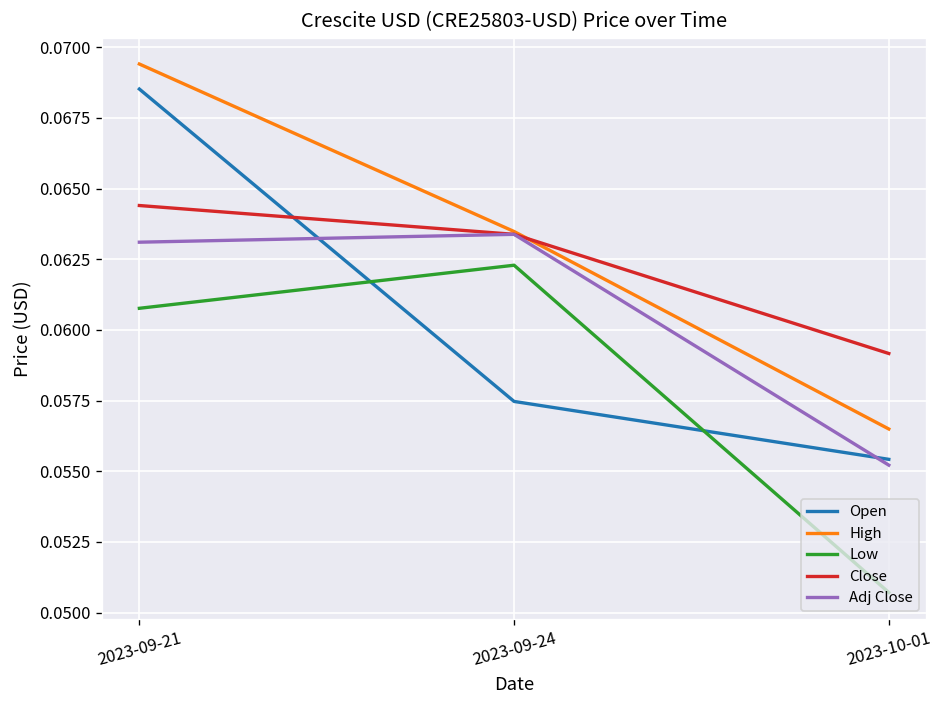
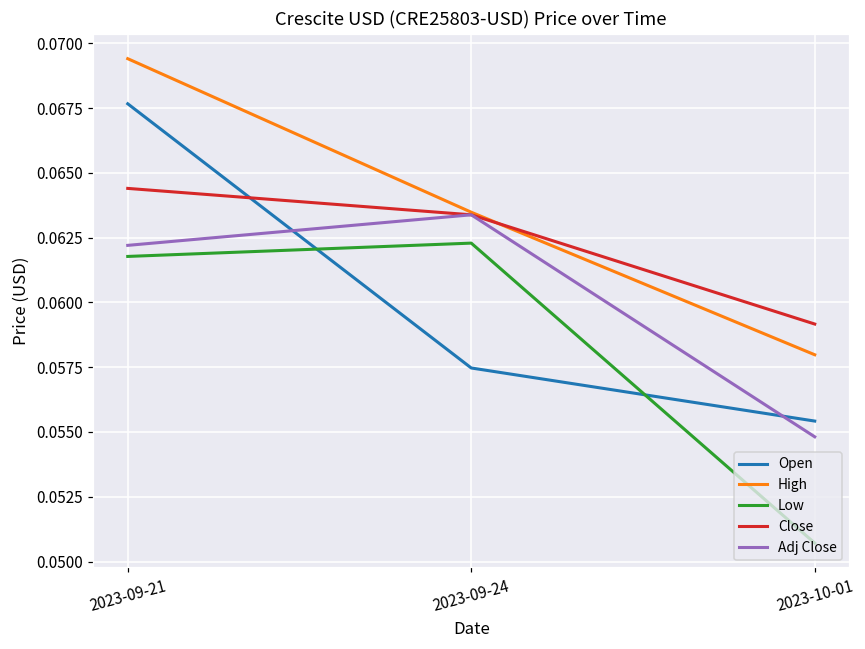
  {
    "Open": {
-     "2023-09-21": 0.0685,
+     "2023-09-21": 0.0677,
      "2023-09-24": 0.0575,
      "2023-10-01": 0.0554
    },
    "High": {
      "2023-09-21": 0.0694,
-     "2023-10-01": 0.0565
+     "2023-10-01": 0.0580
    },
    "Low": {
-     "2023-09-21": 0.0608,
+     "2023-09-21": 0.0618,
      "2023-09-24": 0.0623
    },
    "Close": {
      "2023-09-21": 0.0644,
      "2023-10-01": 0.0592
    },
    "Adj Close": {
-     "2023-09-21": 0.0631,
-     "2023-10-01": 0.0552
+     "2023-09-21": 0.0622,
+     "2023-10-01": 0.0548
    }
  }
